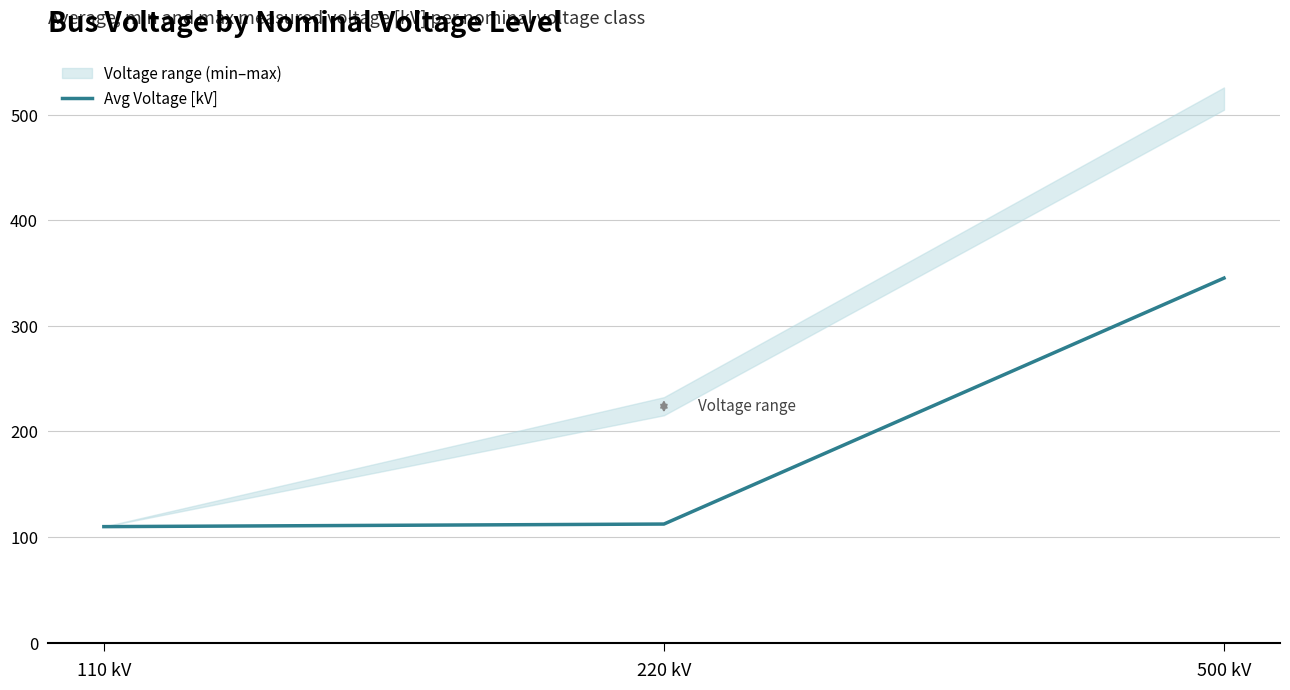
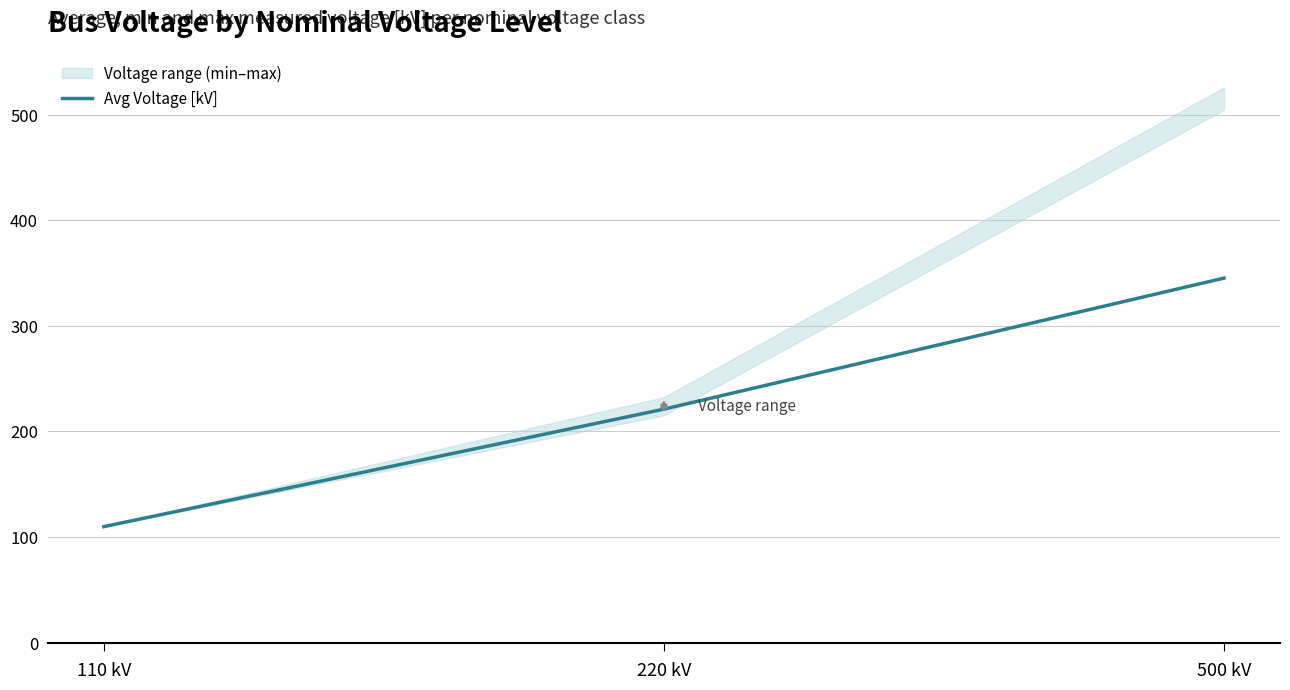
  {
    "Avg Voltage [kV]": {
-     "220 kV": 112,
+     "220 kV": 221,
      "500 kV": 345
    }
  }
